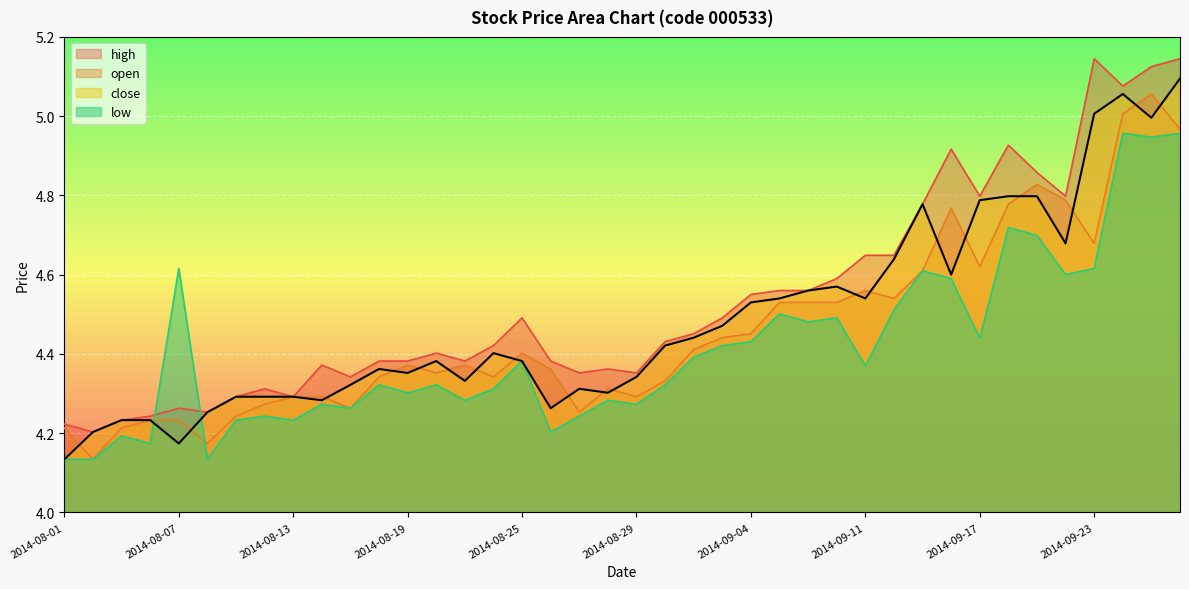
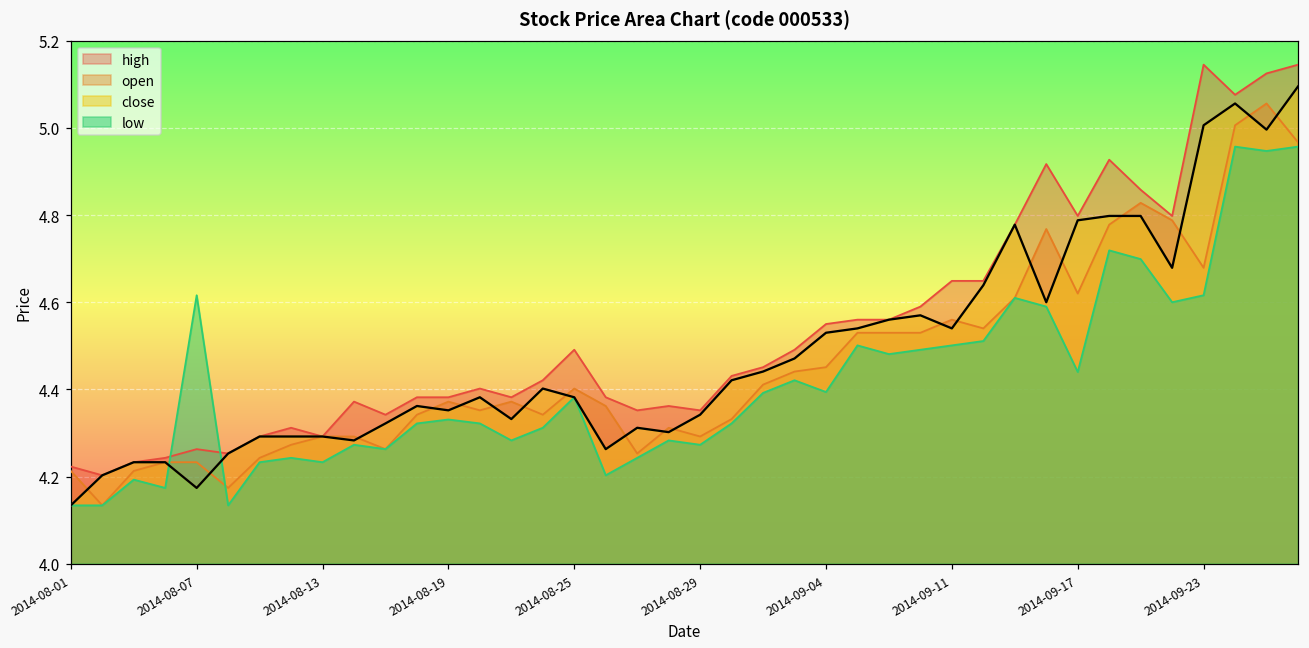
  {
    "low": {
      "2014-08-07": 4.62,
      "2014-08-13": 4.23,
-     "2014-08-19": 4.30,
+     "2014-08-19": 4.33,
      "2014-08-29": 4.27,
-     "2014-09-04": 4.43,
-     "2014-09-11": 4.37,
+     "2014-09-04": 4.39,
+     "2014-09-11": 4.50,
      "2014-09-17": 4.44,
      "2014-09-23": 4.62
    }
  }
